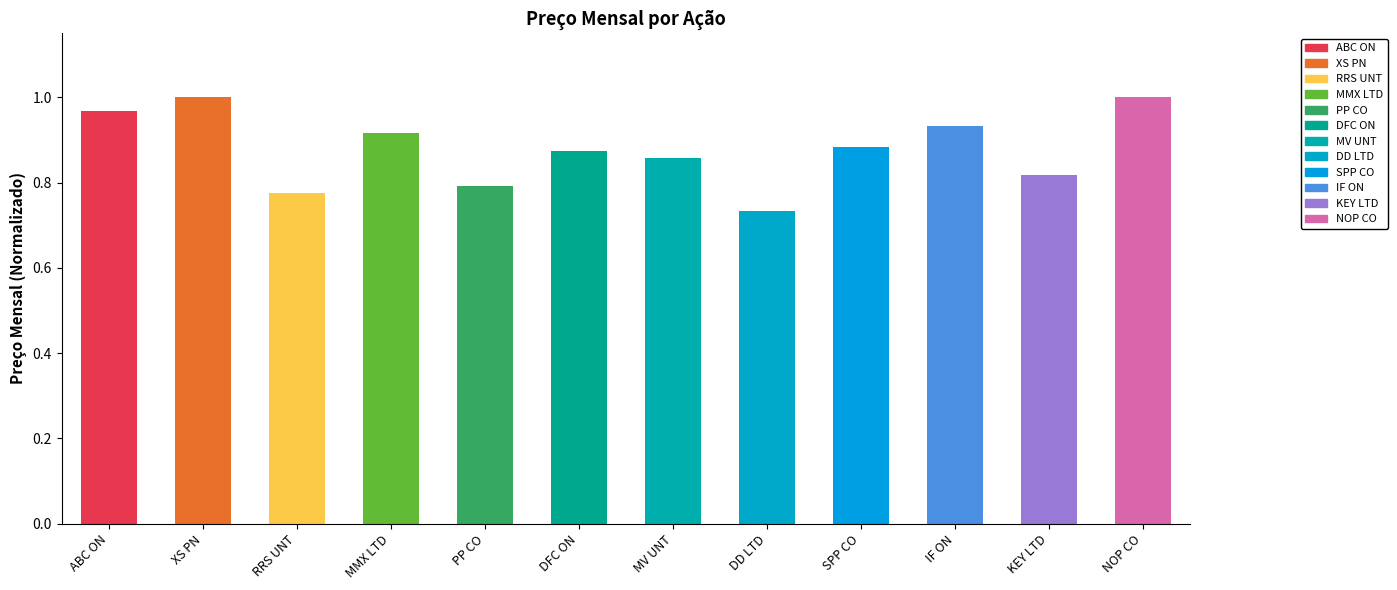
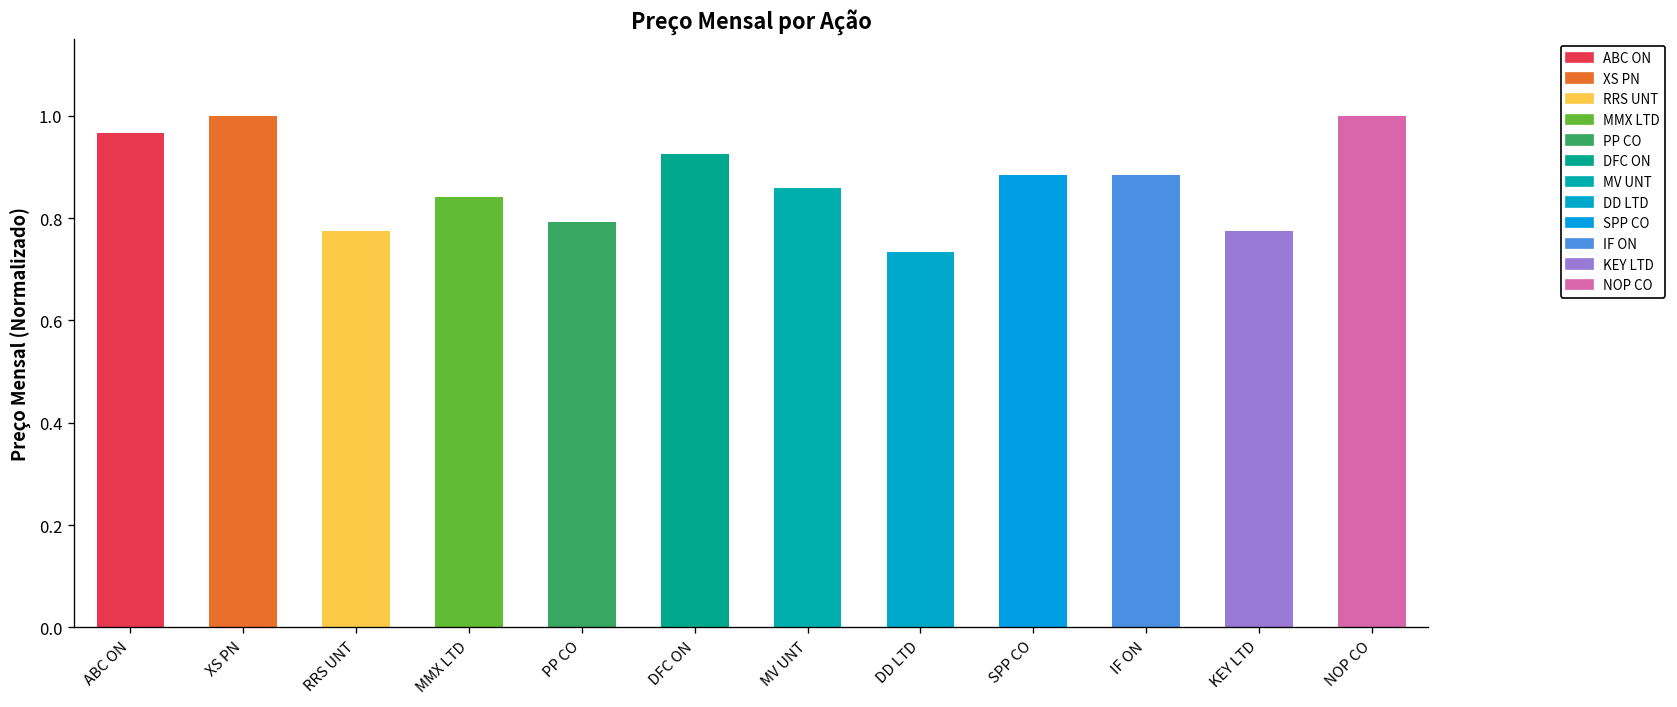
  {
    "ABC ON": 0.97,
    "XS PN": 1.00,
    "RRS UNT": 0.78,
-   "MMX LTD": 0.92,
+   "MMX LTD": 0.84,
    "PP CO": 0.79,
-   "DFC ON": 0.88,
+   "DFC ON": 0.93,
    "MV UNT": 0.86,
    "DD LTD": 0.73,
    "SPP CO": 0.88,
-   "IF ON": 0.93,
-   "KEY LTD": 0.82,
+   "IF ON": 0.88,
+   "KEY LTD": 0.78,
    "NOP CO": 1.00
  }
